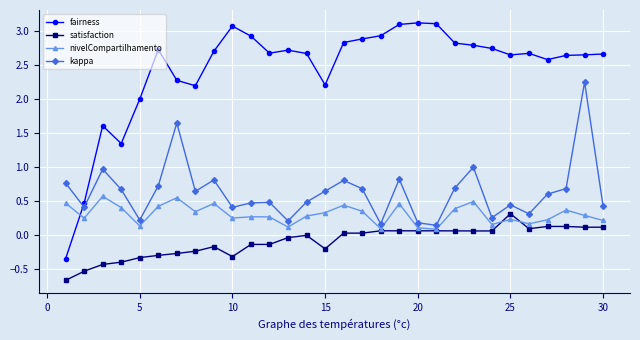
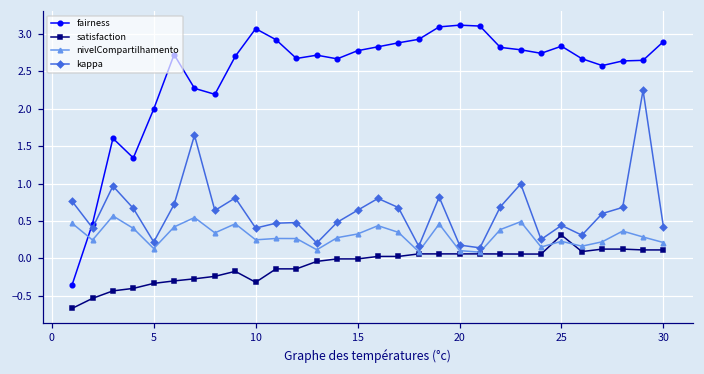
  {
    "fairness": {
      "5": 2.0,
      "10": 3.1,
-     "15": 2.2,
+     "15": 2.8,
      "20": 3.1,
-     "25": 2.6,
-     "30": 2.7
+     "25": 2.8,
+     "30": 2.9
    },
    "satisfaction": {
      "5": -0.3,
      "10": -0.3,
-     "15": -0.2,
+     "15": 0.0,
      "20": 0.1,
      "25": 0.3,
      "30": 0.1
    }
  }
